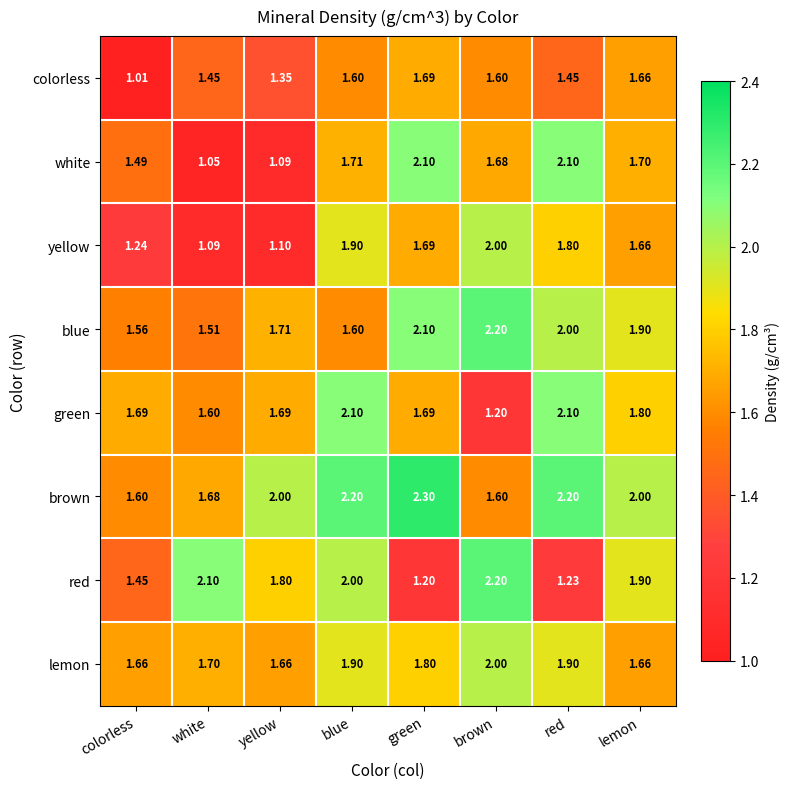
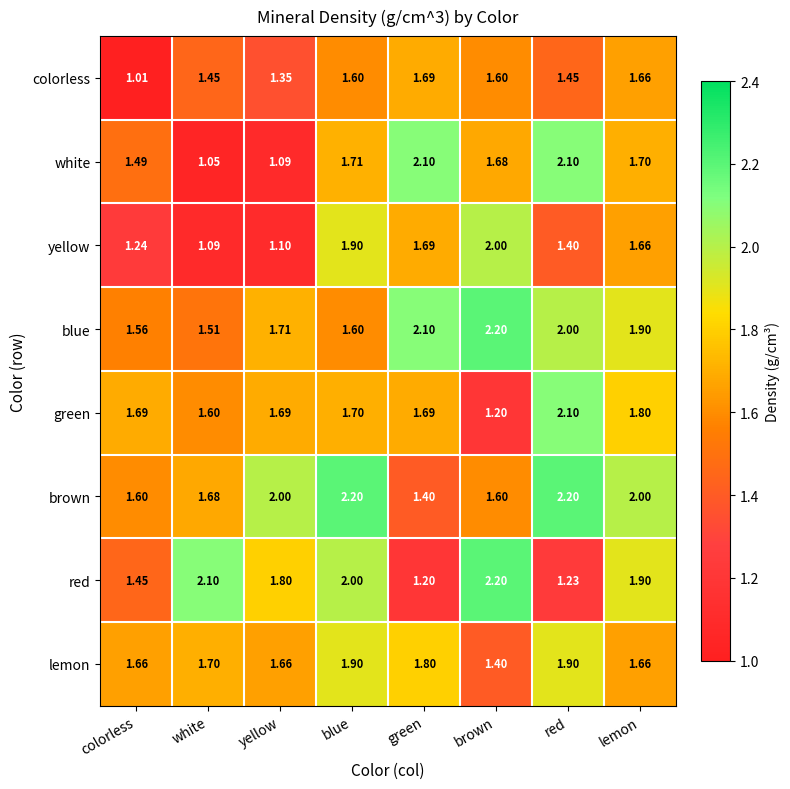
  {
    "colorless": {
      "colorless": 1.01,
      "white": 1.45,
      "yellow": 1.35,
      "blue": 1.60,
      "green": 1.69,
      "brown": 1.60,
      "red": 1.45,
      "lemon": 1.66
    },
    "white": {
      "colorless": 1.49,
      "white": 1.05,
      "yellow": 1.09,
      "blue": 1.71,
      "green": 2.10,
      "brown": 1.68,
      "red": 2.10,
      "lemon": 1.70
    },
    "yellow": {
      "colorless": 1.24,
      "white": 1.09,
      "yellow": 1.10,
      "blue": 1.90,
      "green": 1.69,
      "brown": 2.00,
-     "red": 1.80,
+     "red": 1.40,
      "lemon": 1.66
    },
    "blue": {
      "colorless": 1.56,
      "white": 1.51,
      "yellow": 1.71,
      "blue": 1.60,
      "green": 2.10,
      "brown": 2.20,
      "red": 2.00,
      "lemon": 1.90
    },
    "green": {
      "colorless": 1.69,
      "white": 1.60,
      "yellow": 1.69,
-     "blue": 2.10,
+     "blue": 1.70,
      "green": 1.69,
      "brown": 1.20,
      "red": 2.10,
      "lemon": 1.80
    },
    "brown": {
      "colorless": 1.60,
      "white": 1.68,
      "yellow": 2.00,
      "blue": 2.20,
-     "green": 2.30,
+     "green": 1.40,
      "brown": 1.60,
      "red": 2.20,
      "lemon": 2.00
    },
    "red": {
      "colorless": 1.45,
      "white": 2.10,
      "yellow": 1.80,
      "blue": 2.00,
      "green": 1.20,
      "brown": 2.20,
      "red": 1.23,
      "lemon": 1.90
    },
    "lemon": {
      "colorless": 1.66,
      "white": 1.70,
      "yellow": 1.66,
      "blue": 1.90,
      "green": 1.80,
-     "brown": 2.00,
+     "brown": 1.40,
      "red": 1.90,
      "lemon": 1.66
    }
  }
